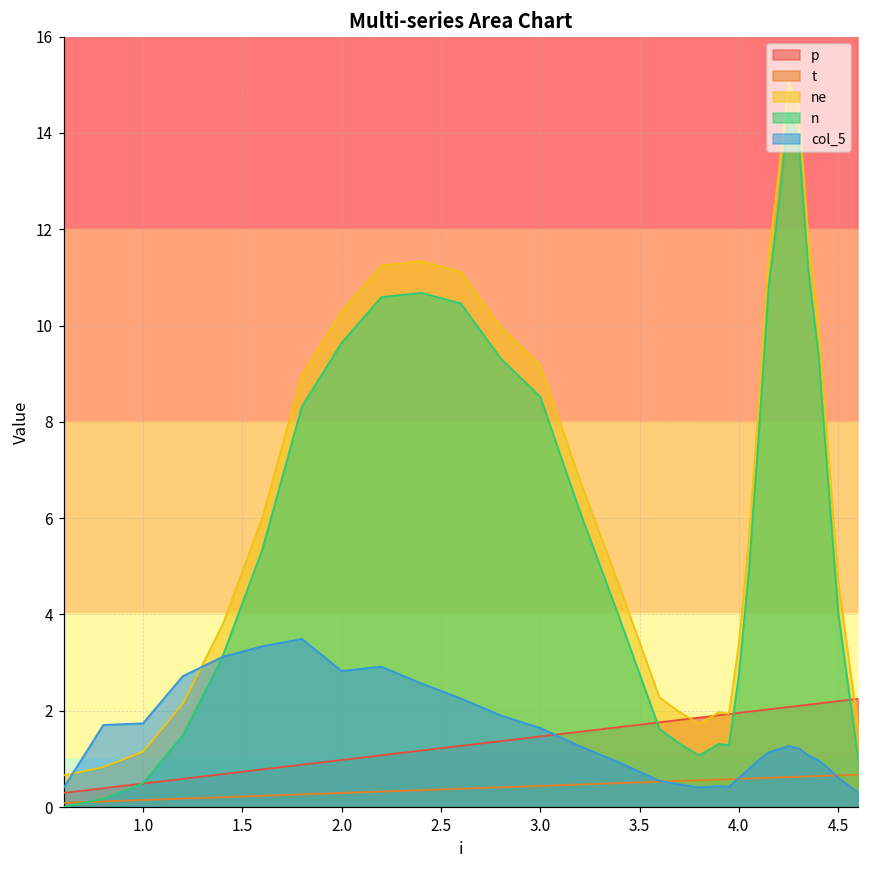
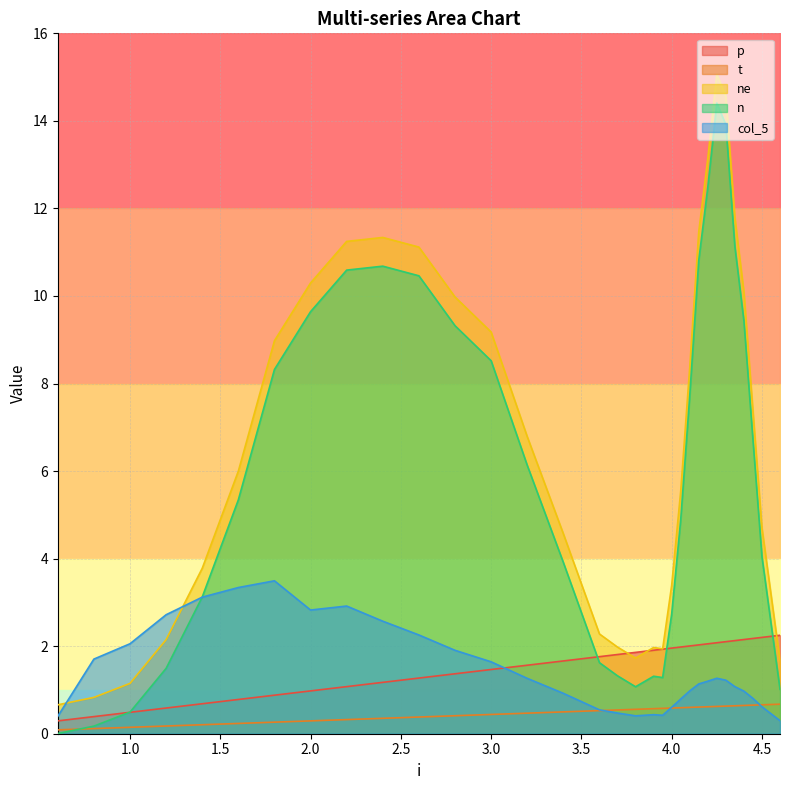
  {
    "n": {
      "2.0": 9.6,
      "3.0": 8.5,
      "4.0": 2.7
    },
    "col_5": {
-     "1.0": 1.7,
+     "1.0": 2.1,
      "2.0": 2.8,
      "3.0": 1.6
    }
  }
